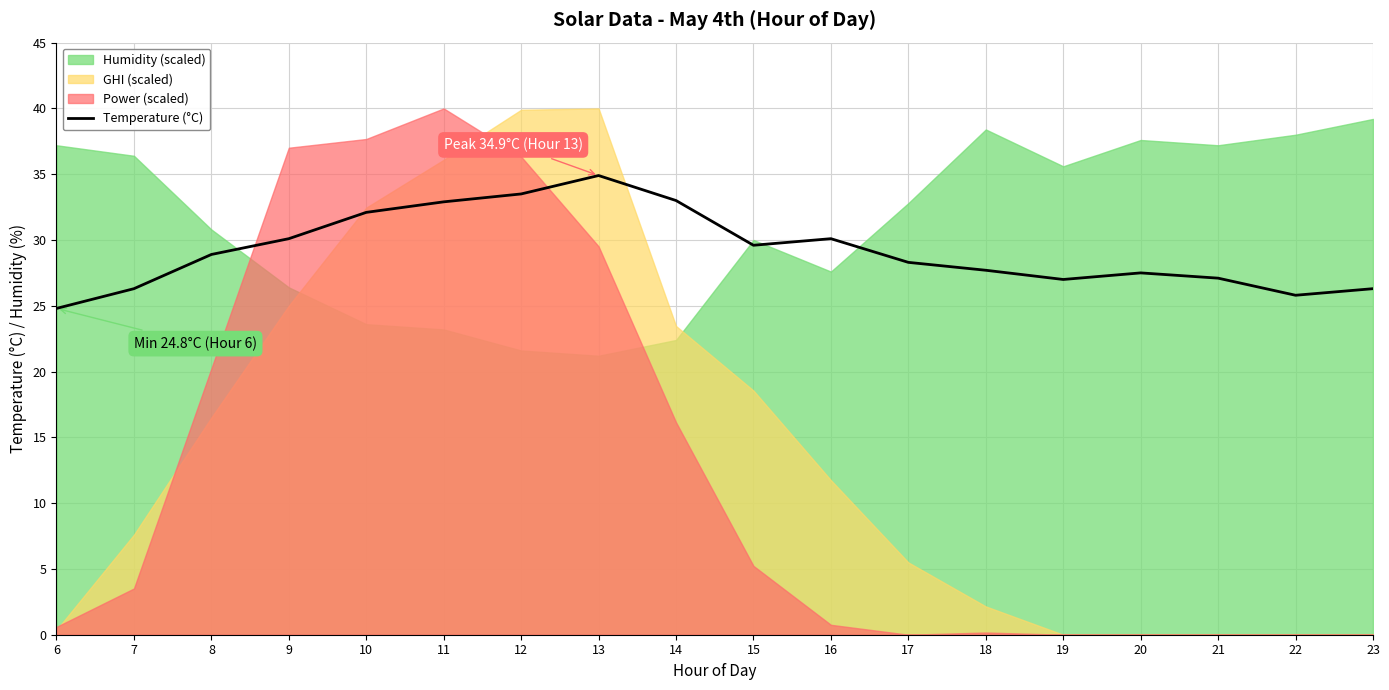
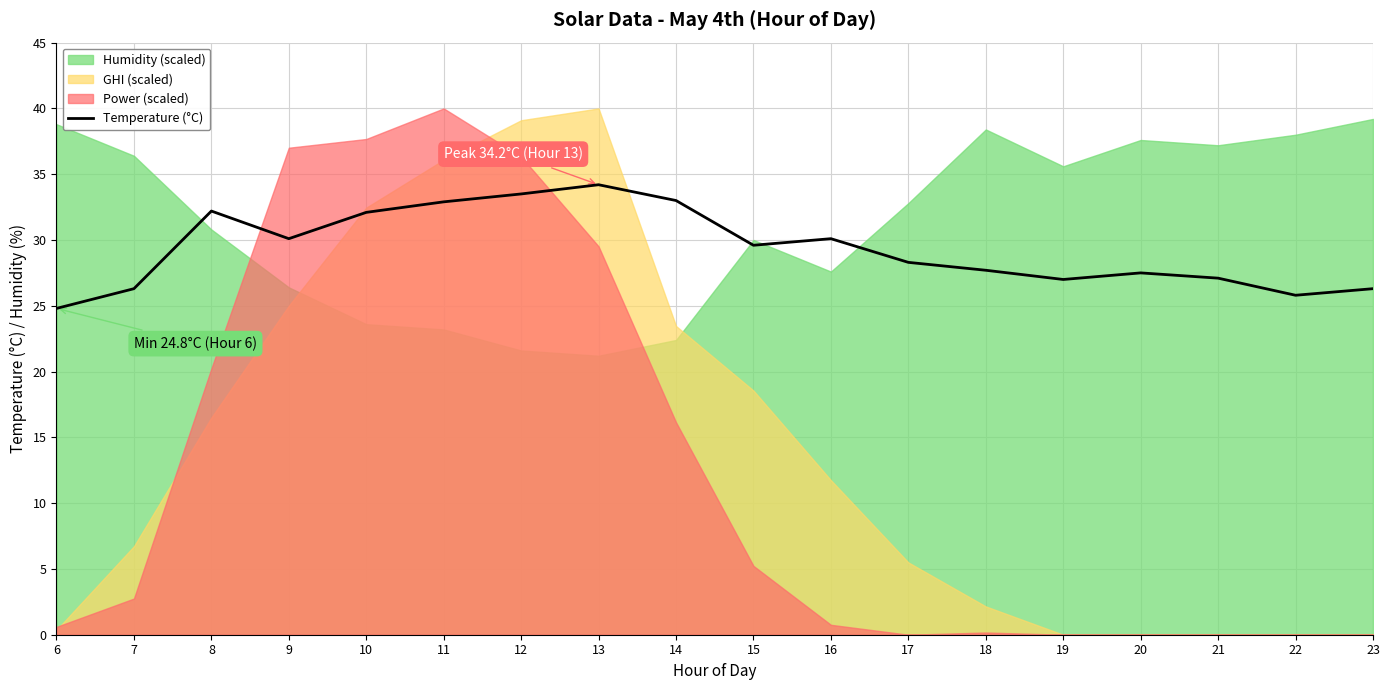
  {
    "Humidity (scaled)": {
-     "6": "37.2",
+     "6": "38.8",
      "7": "36.4",
      "8": "30.8",
      "9": "26.4",
      "10": "23.6",
      "11": "23.2",
      "12": "21.6",
      "13": "21.2",
      "14": "22.4",
      "15": "30.0",
      "16": "27.6",
      "17": "32.8",
      "18": "38.4",
      "19": "35.6",
      "20": "37.6",
      "21": "37.2",
      "22": "38.0",
      "23": "39.2"
    },
    "Temperature (°C)": {
-     "8": "28.9",
-     "13": "34.9°C"
+     "8": "32.2",
+     "13": "34.2°C"
    },
    "GHI (scaled)": {
      "6": "0.4",
-     "7": "7.6",
+     "7": "6.7",
      "8": "16.5",
      "9": "25.0",
      "10": "32.5",
-     "12": "39.9",
+     "12": "39.1",
      "13": "40.0",
      "14": "23.5",
      "15": "18.6",
      "16": "11.7",
      "17": "5.5",
      "18": "2.2"
    },
    "Power (scaled)": {
      "6": "0.6",
-     "7": "3.5",
+     "7": "2.7",
      "8": "20.2",
      "9": "37.0",
      "10": "37.7",
      "11": "40.0",
      "13": "29.5",
      "14": "16.1",
      "15": "5.2",
      "16": "0.8",
      "17": "0.0"
    }
  }
